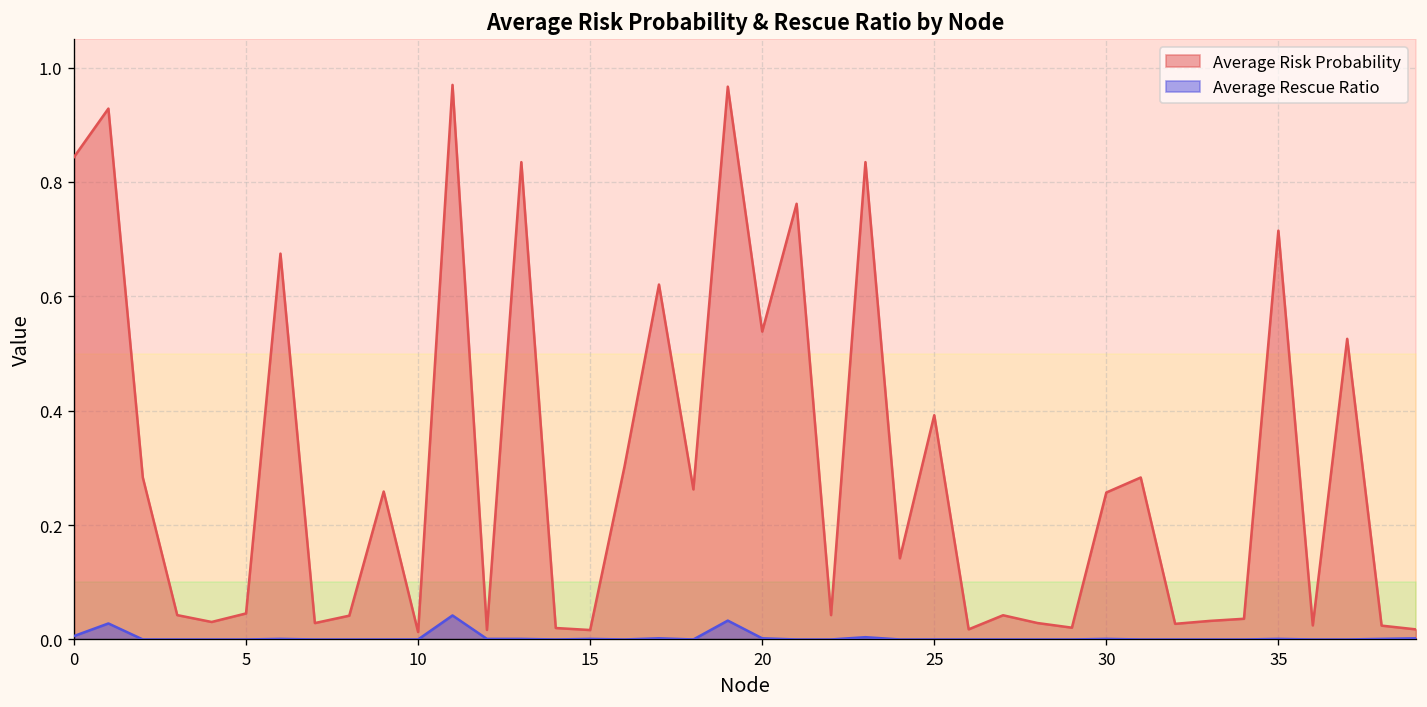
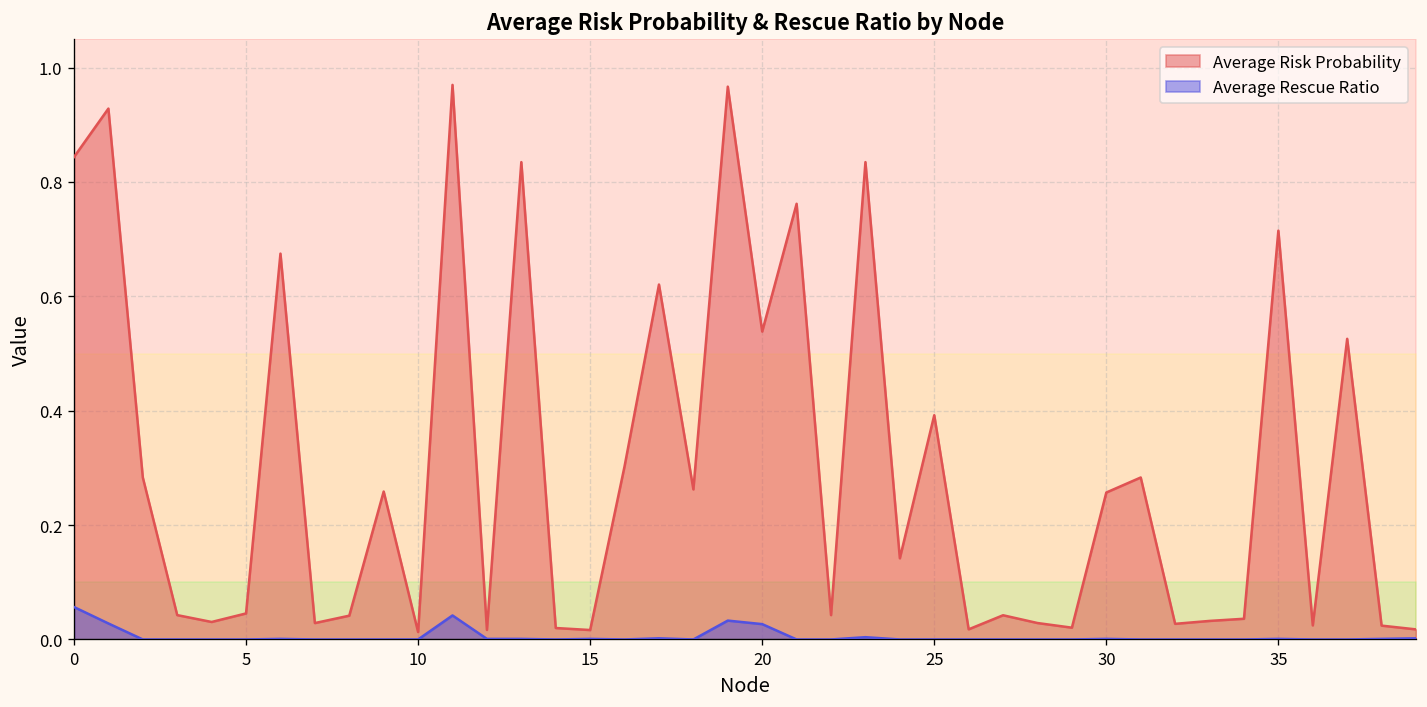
  {
    "Average Rescue Ratio": {
-     "0": 0.01,
+     "0": 0.06,
      "5": 0.00,
      "10": 0.00,
      "15": 0.00,
-     "20": 0.00,
+     "20": 0.03,
      "25": 0.00,
      "30": 0.00,
      "35": 0.00
    }
  }
